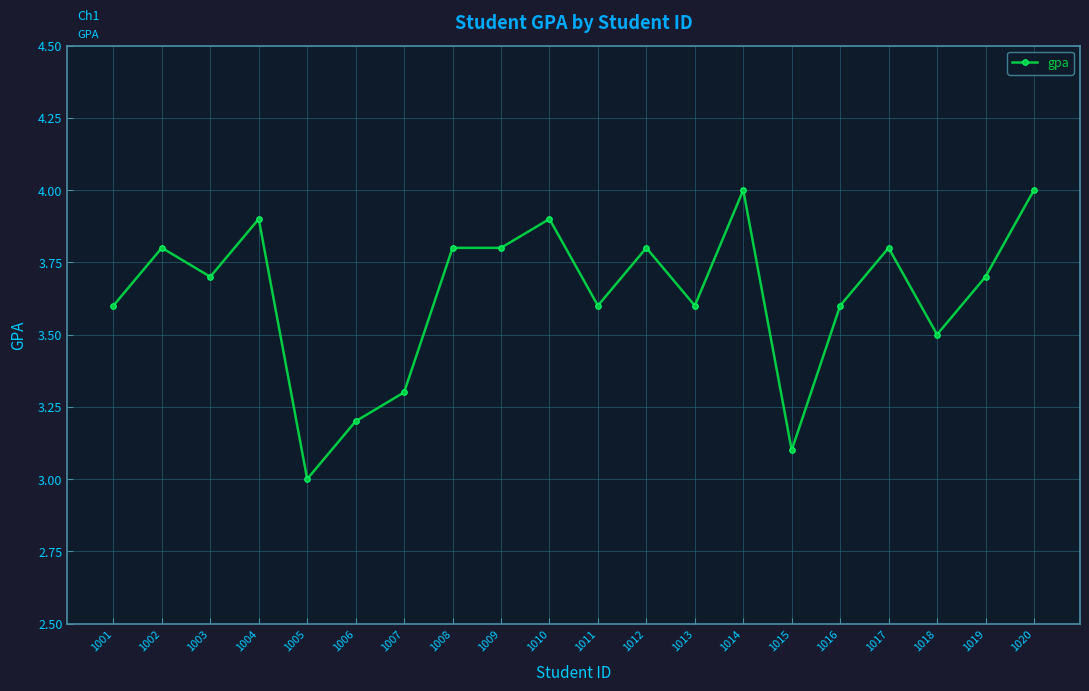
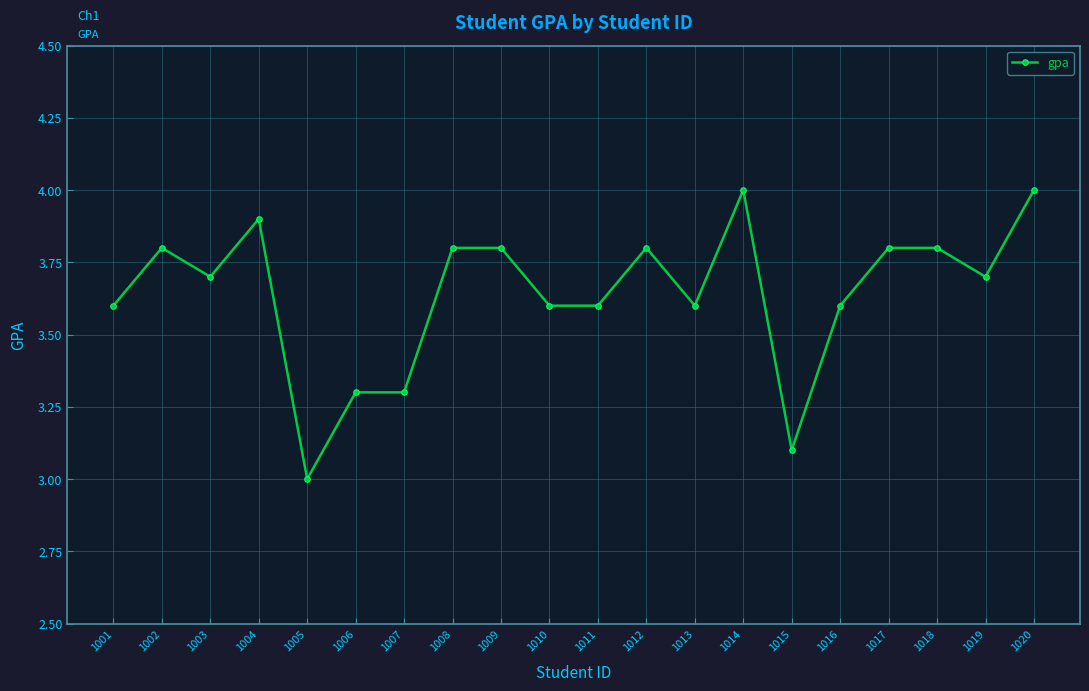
  {
    "1001": 3.6,
    "1002": 3.8,
    "1003": 3.7,
    "1004": 3.9,
    "1005": 3.0,
-   "1006": 3.2,
+   "1006": 3.3,
    "1007": 3.3,
    "1008": 3.8,
    "1009": 3.8,
-   "1010": 3.9,
+   "1010": 3.6,
    "1011": 3.6,
    "1012": 3.8,
    "1013": 3.6,
    "1014": 4.0,
    "1015": 3.1,
    "1016": 3.6,
    "1017": 3.8,
-   "1018": 3.5,
+   "1018": 3.8,
    "1019": 3.7,
    "1020": 4.0
  }
